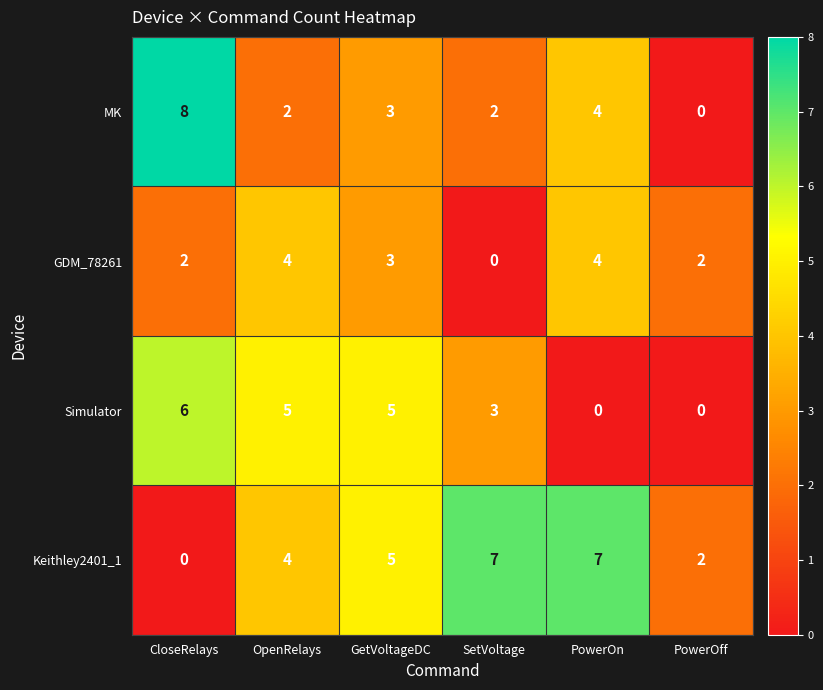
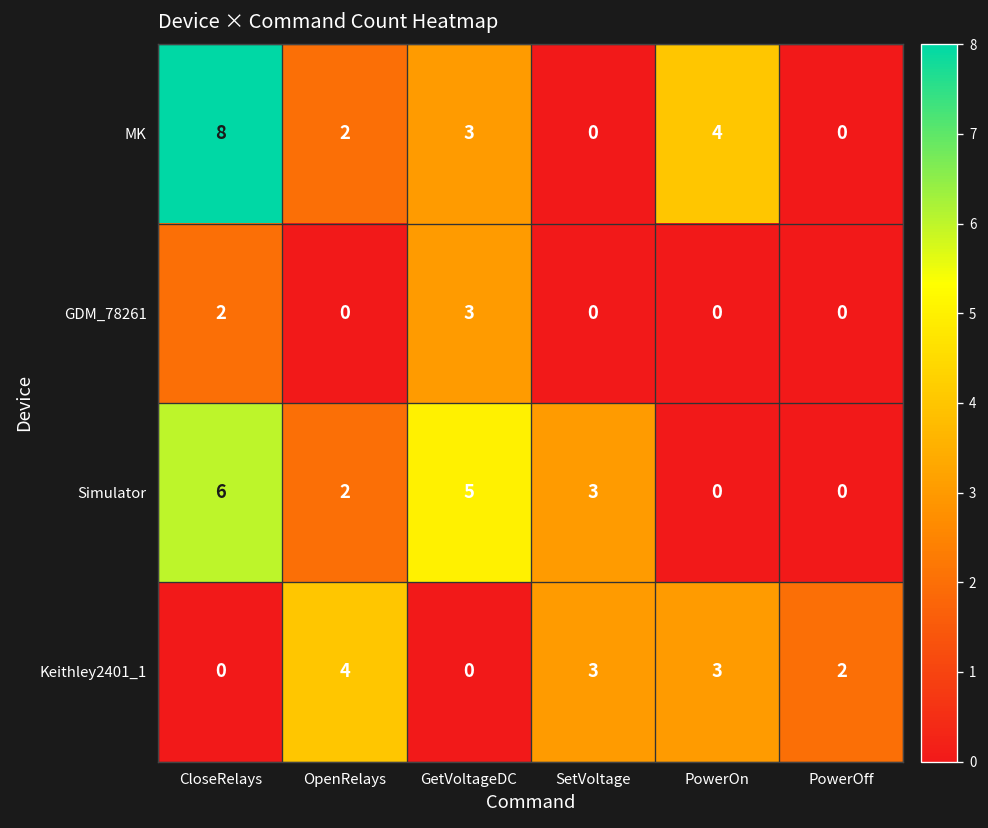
  {
    "MK": {
      "CloseRelays": 8,
      "OpenRelays": 2,
      "GetVoltageDC": 3,
-     "SetVoltage": 2,
+     "SetVoltage": 0,
      "PowerOn": 4,
      "PowerOff": 0
    },
    "GDM_78261": {
      "CloseRelays": 2,
-     "OpenRelays": 4,
+     "OpenRelays": 0,
      "GetVoltageDC": 3,
      "SetVoltage": 0,
-     "PowerOn": 4,
-     "PowerOff": 2
+     "PowerOn": 0,
+     "PowerOff": 0
    },
    "Simulator": {
      "CloseRelays": 6,
-     "OpenRelays": 5,
+     "OpenRelays": 2,
      "GetVoltageDC": 5,
      "SetVoltage": 3,
      "PowerOn": 0,
      "PowerOff": 0
    },
    "Keithley2401_1": {
      "CloseRelays": 0,
      "OpenRelays": 4,
-     "GetVoltageDC": 5,
-     "SetVoltage": 7,
-     "PowerOn": 7,
+     "GetVoltageDC": 0,
+     "SetVoltage": 3,
+     "PowerOn": 3,
      "PowerOff": 2
    }
  }
